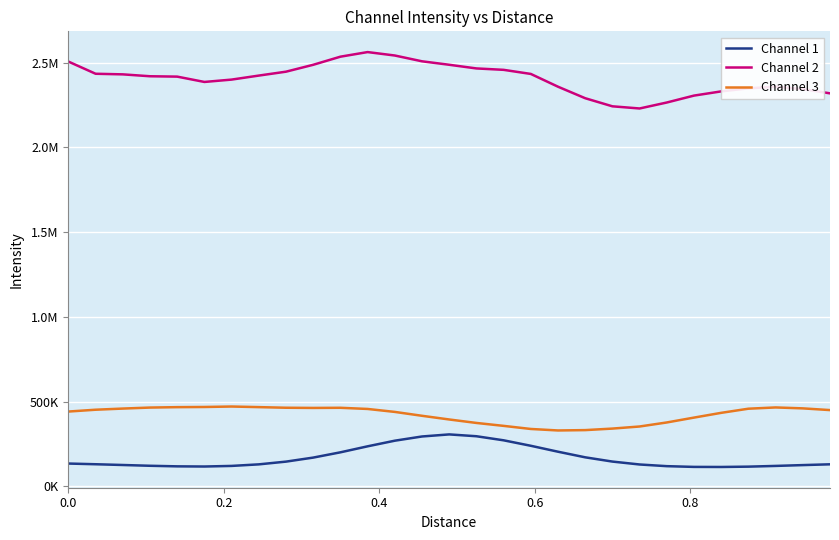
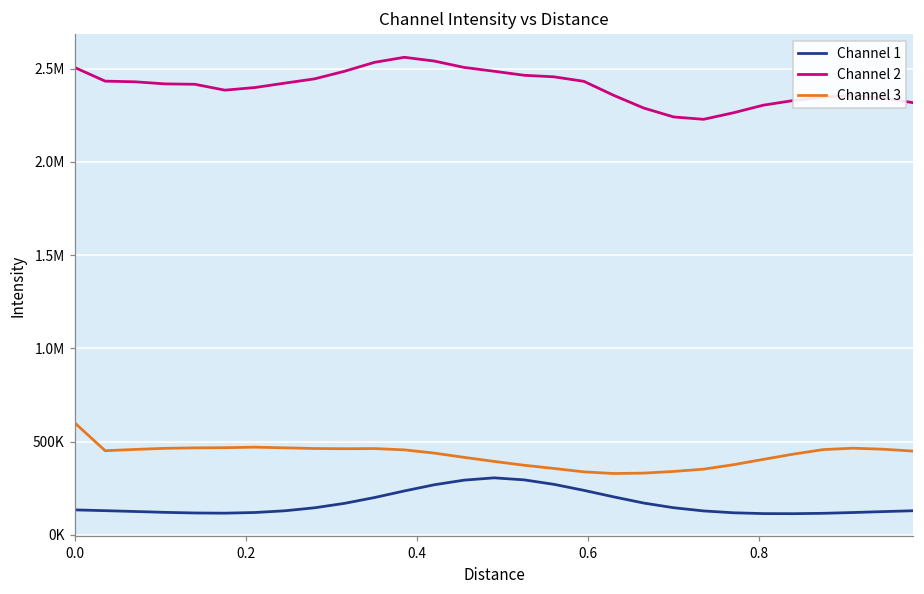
  {
    "Channel 1": {
      "0.0": 130000
    },
    "Channel 2": {
      "0.0": 2510000
    },
    "Channel 3": {
-     "0.0": 440000
+     "0.0": 600000
    }
  }
